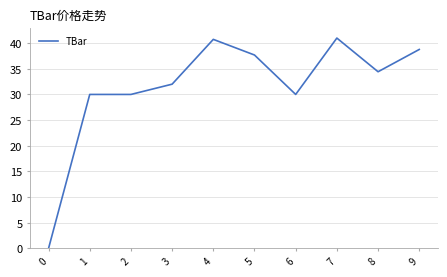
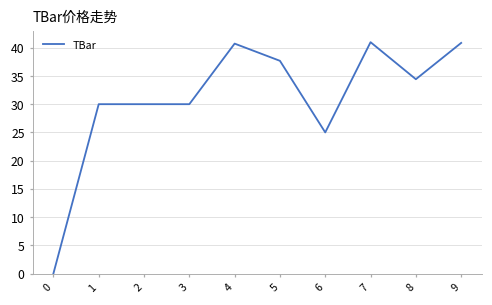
  {
    "0": 0,
    "1": 30,
    "2": 30,
-   "3": 32,
+   "3": 30,
    "4": 41,
    "5": 38,
-   "6": 30,
+   "6": 25,
    "7": 41,
    "8": 34,
-   "9": 39
+   "9": 41
  }
